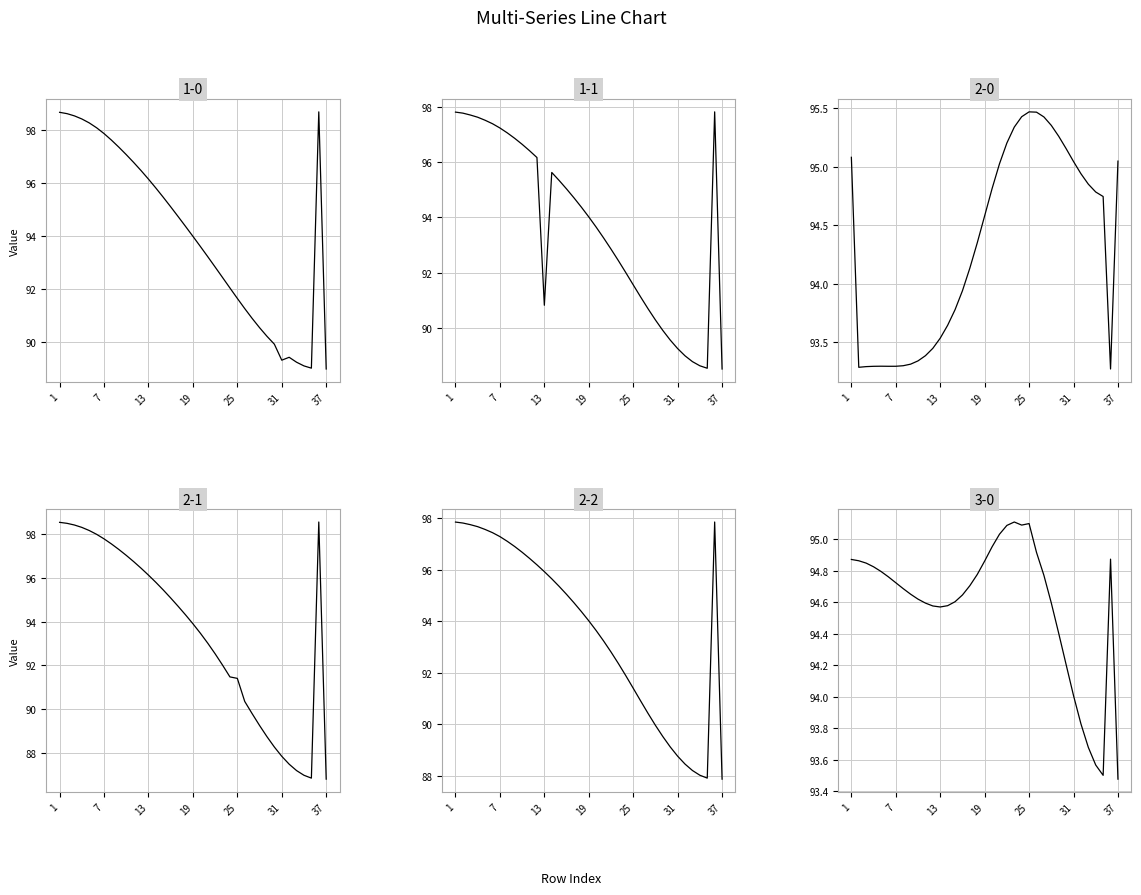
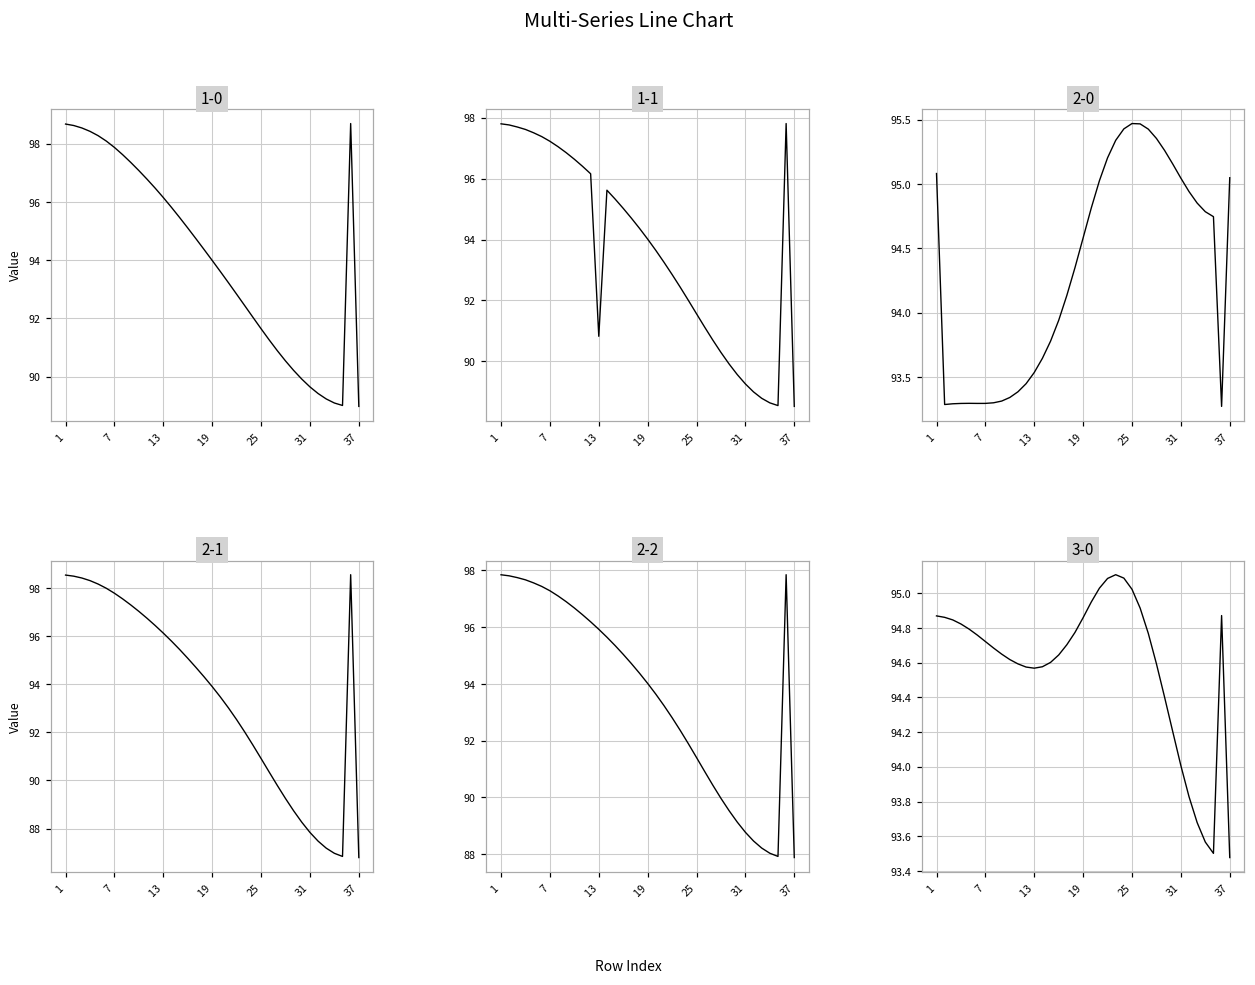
  {
    "1-0": {
      "1": 98.7,
      "7": 97.9,
      "13": 96.2,
      "19": 94.0,
      "25": 91.6,
-     "31": 89.3,
+     "31": 89.6,
      "37": 89.0
    },
    "1-1": {
      "1": 97.8,
      "7": 97.2,
      "13": 90.8,
      "19": 94.0,
      "25": 91.6,
      "31": 89.3,
      "37": 88.5
    },
    "2-0": {
      "1": 95.08,
      "7": 93.30,
      "13": 93.54,
      "19": 94.58,
      "25": 95.47,
      "31": 95.05,
      "37": 95.05
    },
    "2-1": {
      "1": 98.5,
      "7": 97.8,
      "13": 96.1,
      "19": 93.9,
-     "25": 91.4,
+     "25": 90.9,
      "31": 87.8,
      "37": 86.8
    },
    "2-2": {
      "1": 97.8,
      "7": 97.3,
      "13": 95.9,
      "19": 94.0,
      "25": 91.4,
      "31": 88.8,
      "37": 87.9
    },
    "3-0": {
      "1": 94.87,
      "7": 94.72,
      "13": 94.57,
      "19": 94.86,
-     "25": 95.10,
+     "25": 95.02,
      "31": 94.01,
      "37": 93.48
    }
  }
